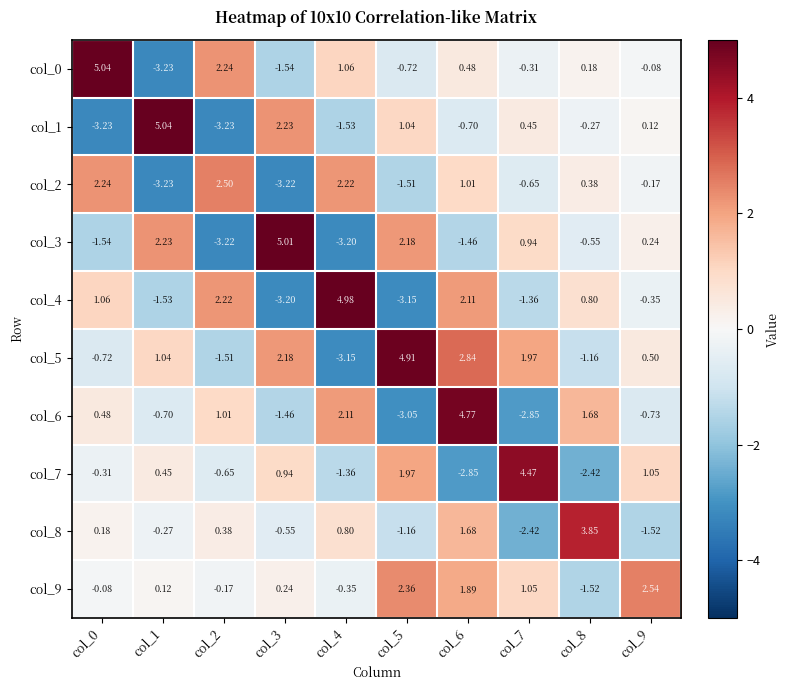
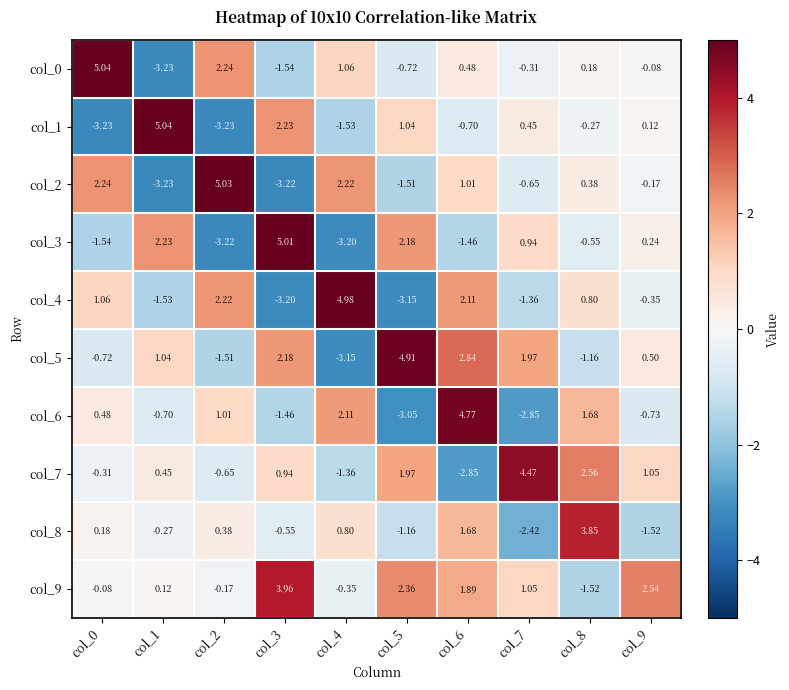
  {
    "col_0": {
      "col_0": 5.04,
      "col_1": -3.23,
      "col_2": 2.24,
      "col_3": -1.54,
      "col_4": 1.06,
      "col_5": -0.72,
      "col_6": 0.48,
      "col_7": -0.31,
      "col_8": 0.18,
      "col_9": -0.08
    },
    "col_1": {
      "col_0": -3.23,
      "col_1": 5.04,
      "col_2": -3.23,
      "col_3": 2.23,
      "col_4": -1.53,
      "col_5": 1.04,
      "col_6": -0.70,
      "col_7": 0.45,
      "col_8": -0.27,
      "col_9": 0.12
    },
    "col_2": {
      "col_0": 2.24,
      "col_1": -3.23,
-     "col_2": 2.50,
+     "col_2": 5.03,
      "col_3": -3.22,
      "col_4": 2.22,
      "col_5": -1.51,
      "col_6": 1.01,
      "col_7": -0.65,
      "col_8": 0.38,
      "col_9": -0.17
    },
    "col_3": {
      "col_0": -1.54,
      "col_1": 2.23,
      "col_2": -3.22,
      "col_3": 5.01,
      "col_4": -3.20,
      "col_5": 2.18,
      "col_6": -1.46,
      "col_7": 0.94,
      "col_8": -0.55,
      "col_9": 0.24
    },
    "col_4": {
      "col_0": 1.06,
      "col_1": -1.53,
      "col_2": 2.22,
      "col_3": -3.20,
      "col_4": 4.98,
      "col_5": -3.15,
      "col_6": 2.11,
      "col_7": -1.36,
      "col_8": 0.80,
      "col_9": -0.35
    },
    "col_5": {
      "col_0": -0.72,
      "col_1": 1.04,
      "col_2": -1.51,
      "col_3": 2.18,
      "col_4": -3.15,
      "col_5": 4.91,
      "col_6": 2.84,
      "col_7": 1.97,
      "col_8": -1.16,
      "col_9": 0.50
    },
    "col_6": {
      "col_0": 0.48,
      "col_1": -0.70,
      "col_2": 1.01,
      "col_3": -1.46,
      "col_4": 2.11,
      "col_5": -3.05,
      "col_6": 4.77,
      "col_7": -2.85,
      "col_8": 1.68,
      "col_9": -0.73
    },
    "col_7": {
      "col_0": -0.31,
      "col_1": 0.45,
      "col_2": -0.65,
      "col_3": 0.94,
      "col_4": -1.36,
      "col_5": 1.97,
      "col_6": -2.85,
      "col_7": 4.47,
-     "col_8": -2.42,
+     "col_8": 2.56,
      "col_9": 1.05
    },
    "col_8": {
      "col_0": 0.18,
      "col_1": -0.27,
      "col_2": 0.38,
      "col_3": -0.55,
      "col_4": 0.80,
      "col_5": -1.16,
      "col_6": 1.68,
      "col_7": -2.42,
      "col_8": 3.85,
      "col_9": -1.52
    },
    "col_9": {
      "col_0": -0.08,
      "col_1": 0.12,
      "col_2": -0.17,
-     "col_3": 0.24,
+     "col_3": 3.96,
      "col_4": -0.35,
      "col_5": 2.36,
      "col_6": 1.89,
      "col_7": 1.05,
      "col_8": -1.52,
      "col_9": 2.54
    }
  }
